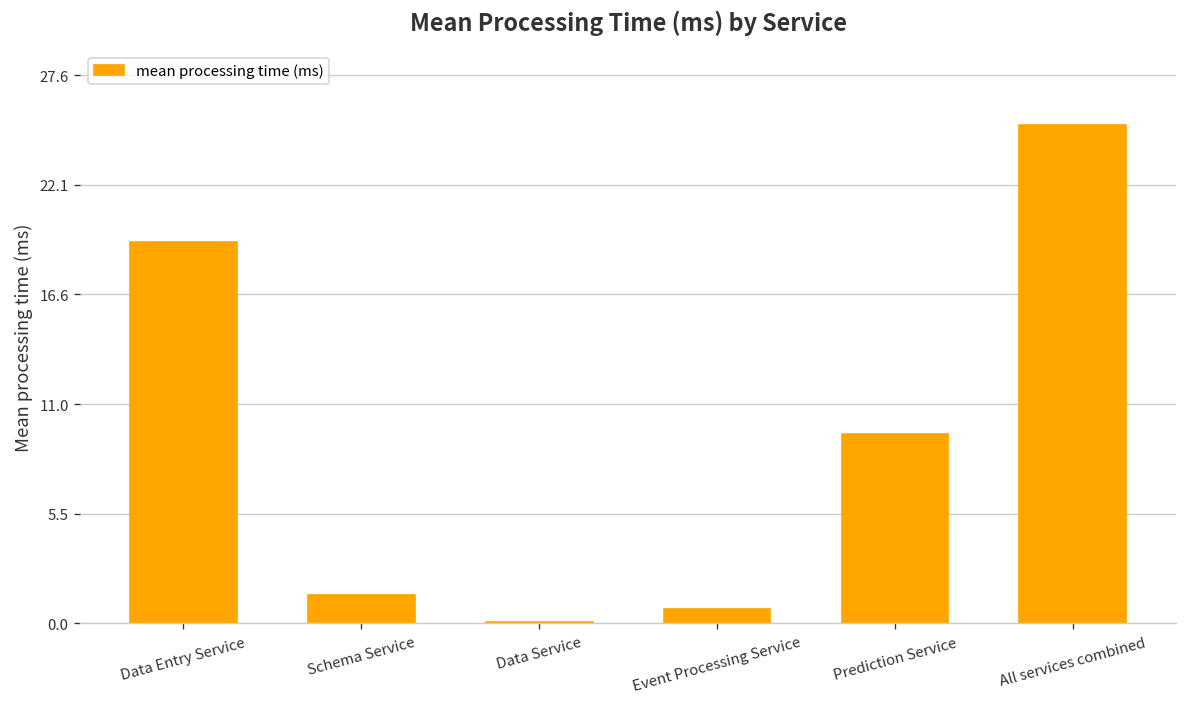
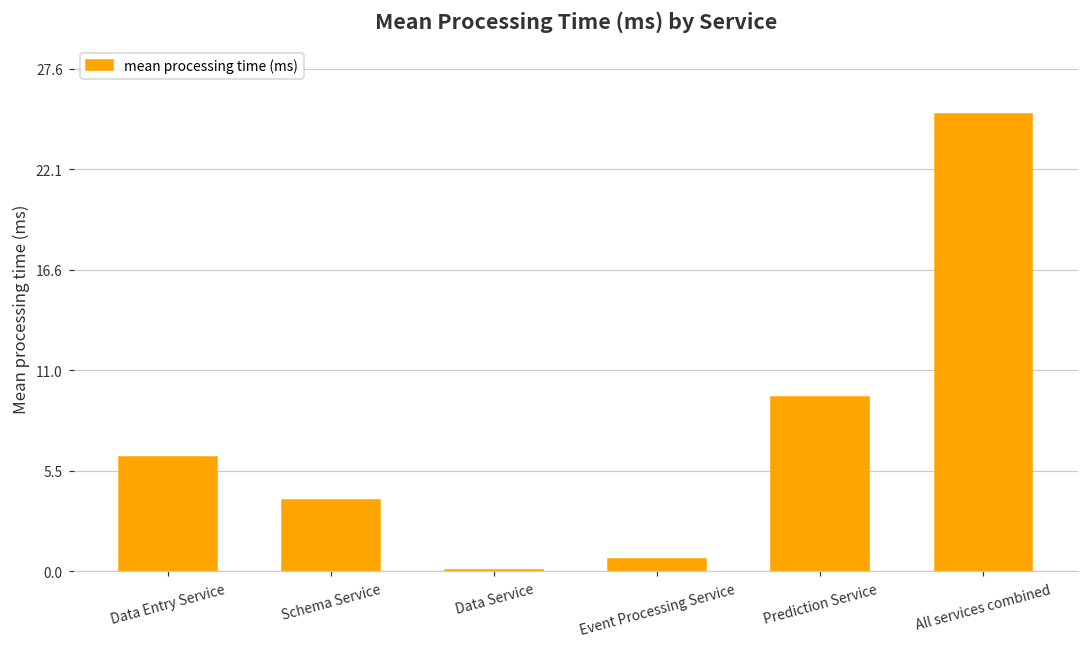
  {
-   "Data Entry Service": 19.2,
-   "Schema Service": 1.4,
+   "Data Entry Service": 6.3,
+   "Schema Service": 3.9,
    "Event Processing Service": 0.7,
    "Prediction Service": 9.6,
    "All services combined": 25.1
  }
